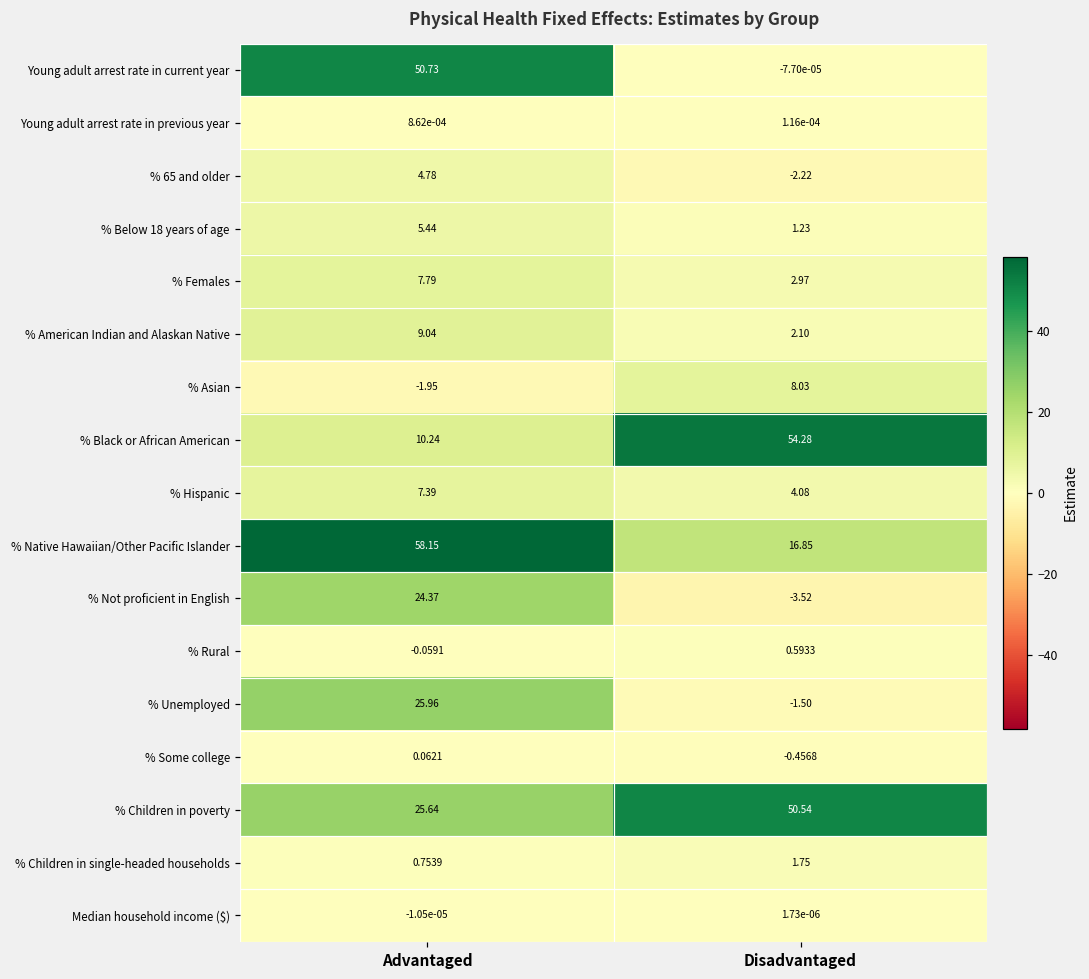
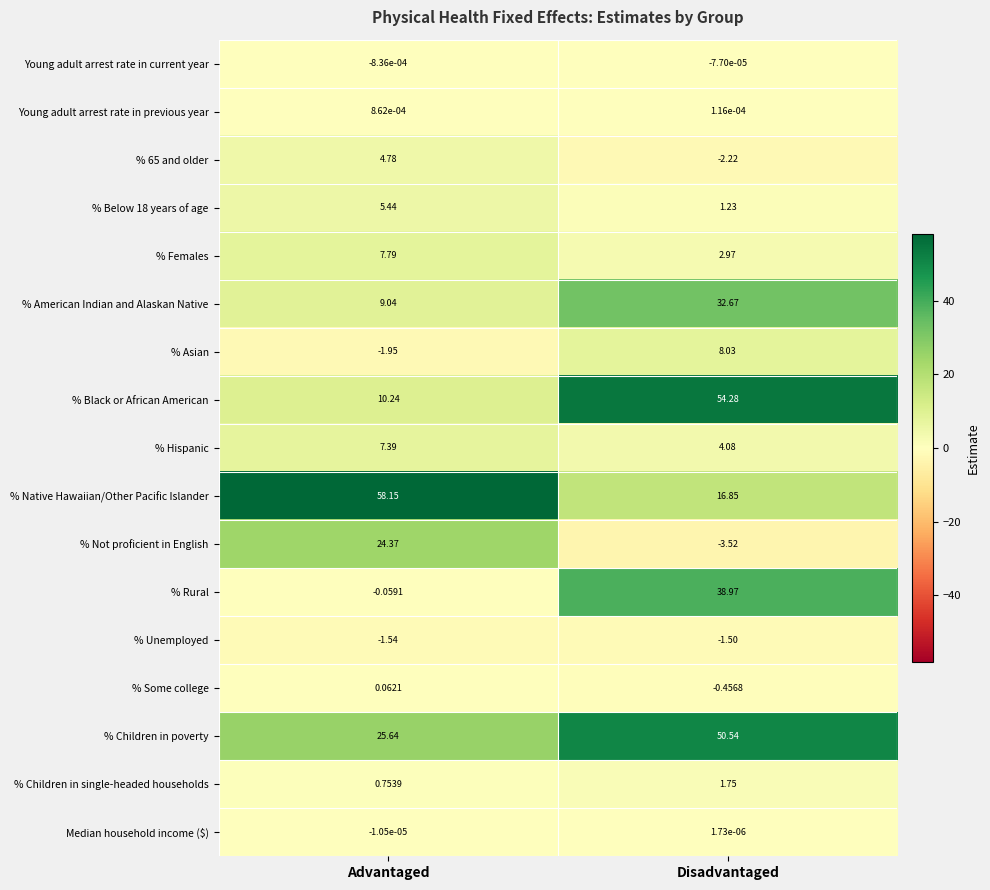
  {
    "Young adult arrest rate in current year": {
-     "Advantaged": "50.73",
+     "Advantaged": "-8.36e-04",
      "Disadvantaged": "-7.70e-05"
    },
    "Young adult arrest rate in previous year": {
      "Advantaged": "8.62e-04",
      "Disadvantaged": "1.16e-04"
    },
    "% 65 and older": {
      "Advantaged": "4.78",
      "Disadvantaged": "-2.22"
    },
    "% Below 18 years of age": {
      "Advantaged": "5.44",
      "Disadvantaged": "1.23"
    },
    "% Females": {
      "Advantaged": "7.79",
      "Disadvantaged": "2.97"
    },
    "% American Indian and Alaskan Native": {
      "Advantaged": "9.04",
-     "Disadvantaged": "2.10"
+     "Disadvantaged": "32.67"
    },
    "% Asian": {
      "Advantaged": "-1.95",
      "Disadvantaged": "8.03"
    },
    "% Black or African American": {
      "Advantaged": "10.24",
      "Disadvantaged": "54.28"
    },
    "% Hispanic": {
      "Advantaged": "7.39",
      "Disadvantaged": "4.08"
    },
    "% Native Hawaiian/Other Pacific Islander": {
      "Advantaged": "58.15",
      "Disadvantaged": "16.85"
    },
    "% Not proficient in English": {
      "Advantaged": "24.37",
      "Disadvantaged": "-3.52"
    },
    "% Rural": {
      "Advantaged": "-0.0591",
-     "Disadvantaged": "0.5933"
+     "Disadvantaged": "38.97"
    },
    "% Unemployed": {
-     "Advantaged": "25.96",
+     "Advantaged": "-1.54",
      "Disadvantaged": "-1.50"
    },
    "% Some college": {
      "Advantaged": "0.0621",
      "Disadvantaged": "-0.4568"
    },
    "% Children in poverty": {
      "Advantaged": "25.64",
      "Disadvantaged": "50.54"
    },
    "% Children in single-headed households": {
      "Advantaged": "0.7539",
      "Disadvantaged": "1.75"
    },
    "Median household income ($)": {
      "Advantaged": "-1.05e-05",
      "Disadvantaged": "1.73e-06"
    }
  }
